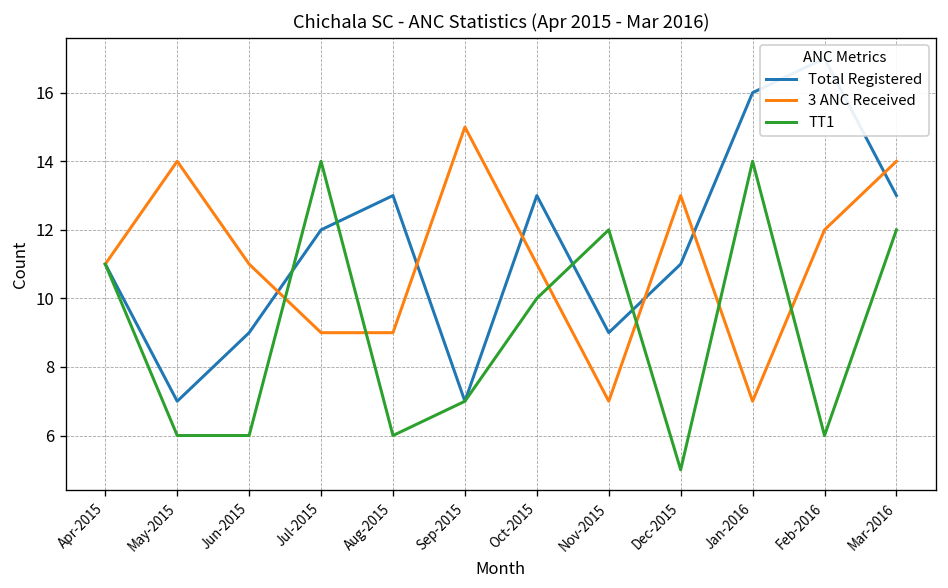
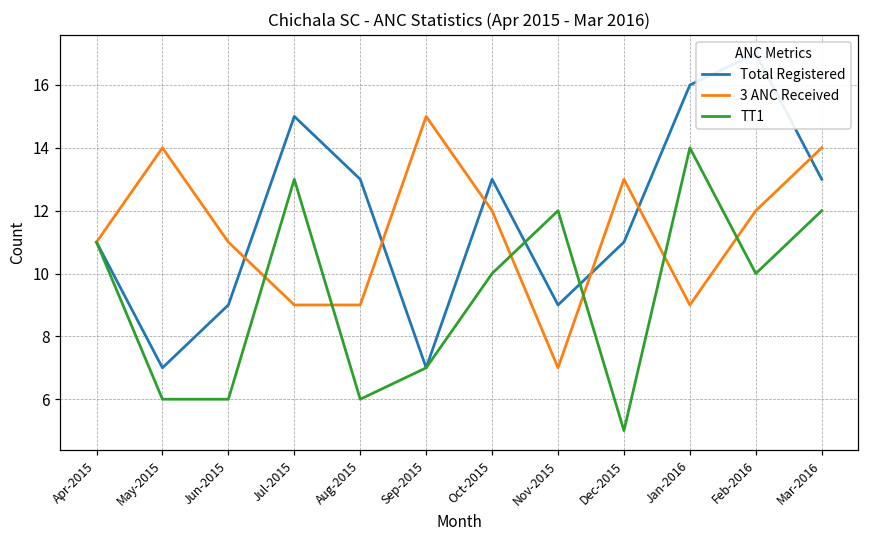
  {
    "Total Registered": {
      "May-2015": 7,
      "Jun-2015": 9,
-     "Jul-2015": 12,
+     "Jul-2015": 15,
      "Aug-2015": 13,
      "Oct-2015": 13,
      "Nov-2015": 9,
      "Dec-2015": 11,
      "Jan-2016": 16,
      "Mar-2016": 13
    },
    "3 ANC Received": {
      "May-2015": 14,
      "Jun-2015": 11,
      "Jul-2015": 9,
      "Aug-2015": 9,
      "Sep-2015": 15,
-     "Oct-2015": 11,
+     "Oct-2015": 12,
      "Nov-2015": 7,
      "Dec-2015": 13,
-     "Jan-2016": 7,
+     "Jan-2016": 9,
      "Feb-2016": 12,
      "Mar-2016": 14
    },
    "TT1": {
      "May-2015": 6,
      "Jun-2015": 6,
-     "Jul-2015": 14,
+     "Jul-2015": 13,
      "Aug-2015": 6,
      "Oct-2015": 10,
      "Nov-2015": 12,
      "Dec-2015": 5,
      "Jan-2016": 14,
-     "Feb-2016": 6,
+     "Feb-2016": 10,
      "Mar-2016": 12
    }
  }
